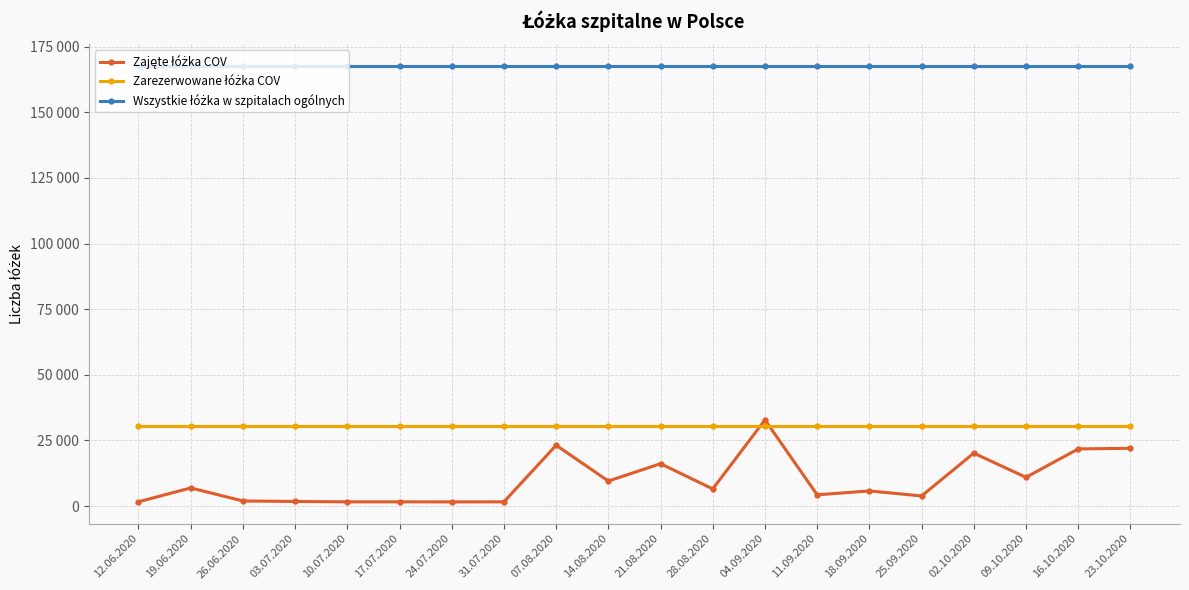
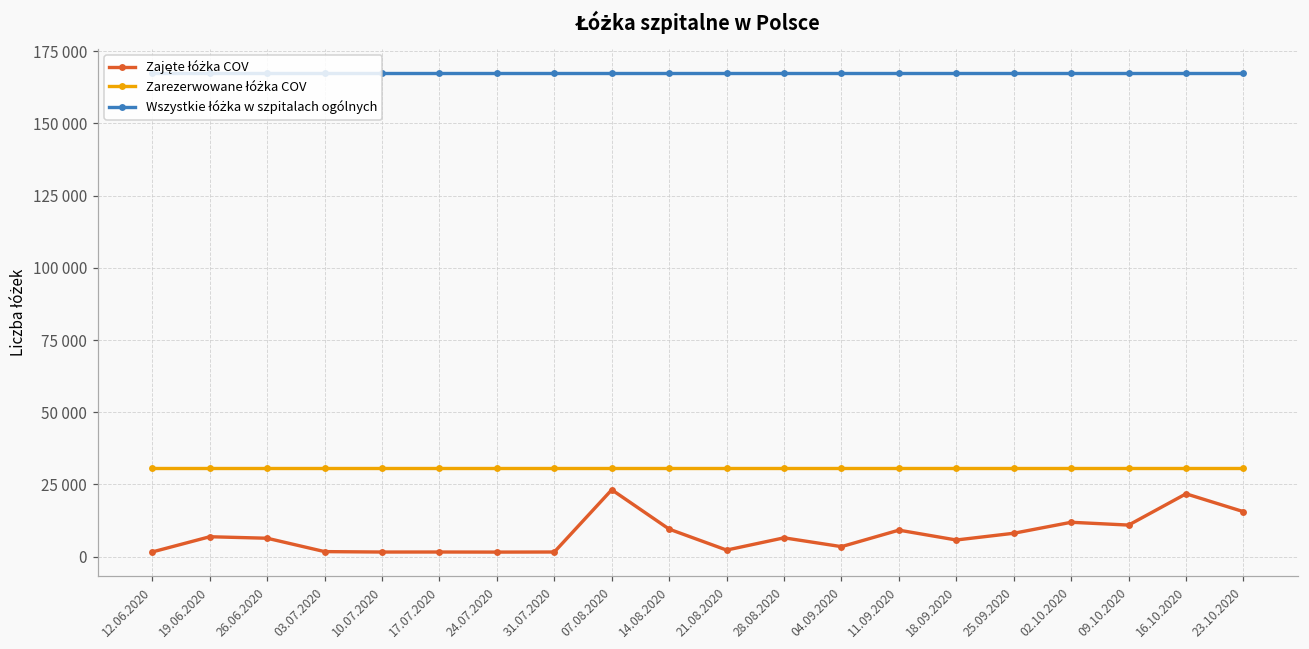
  {
    "Zajęte łóżka COV": {
      "12.06.2020": 2000,
      "19.06.2020": 7000,
-     "26.06.2020": 2000,
+     "26.06.2020": 6000,
      "03.07.2020": 2000,
      "10.07.2020": 2000,
      "17.07.2020": 2000,
      "24.07.2020": 2000,
      "31.07.2020": 2000,
      "07.08.2020": 23000,
      "14.08.2020": 10000,
-     "21.08.2020": 16000,
+     "21.08.2020": 2000,
      "28.08.2020": 7000,
-     "04.09.2020": 33000,
-     "11.09.2020": 4000,
+     "04.09.2020": 3000,
+     "11.09.2020": 9000,
      "18.09.2020": 6000,
-     "25.09.2020": 4000,
-     "02.10.2020": 20000,
+     "25.09.2020": 8000,
+     "02.10.2020": 12000,
      "09.10.2020": 11000,
      "16.10.2020": 22000,
-     "23.10.2020": 22000
+     "23.10.2020": 16000
    },
    "Zarezerwowane łóżka COV": {
      "12.06.2020": 31000,
      "19.06.2020": 31000,
      "26.06.2020": 31000,
      "03.07.2020": 31000,
      "10.07.2020": 31000,
      "17.07.2020": 31000,
      "24.07.2020": 31000,
      "31.07.2020": 31000,
      "07.08.2020": 31000,
      "14.08.2020": 31000,
      "21.08.2020": 31000,
      "28.08.2020": 31000,
      "04.09.2020": 31000,
      "11.09.2020": 31000,
      "18.09.2020": 31000,
      "25.09.2020": 31000,
      "02.10.2020": 31000,
      "09.10.2020": 31000,
      "16.10.2020": 31000,
      "23.10.2020": 31000
    },
    "Wszystkie łóżka w szpitalach ogólnych": {
      "17.07.2020": 168000,
      "24.07.2020": 168000,
      "31.07.2020": 168000,
      "07.08.2020": 168000,
      "14.08.2020": 168000,
      "21.08.2020": 168000,
      "28.08.2020": 168000,
      "04.09.2020": 168000,
      "11.09.2020": 168000,
      "18.09.2020": 168000,
      "25.09.2020": 168000,
      "02.10.2020": 168000,
      "09.10.2020": 168000,
      "16.10.2020": 168000,
      "23.10.2020": 168000
    }
  }
